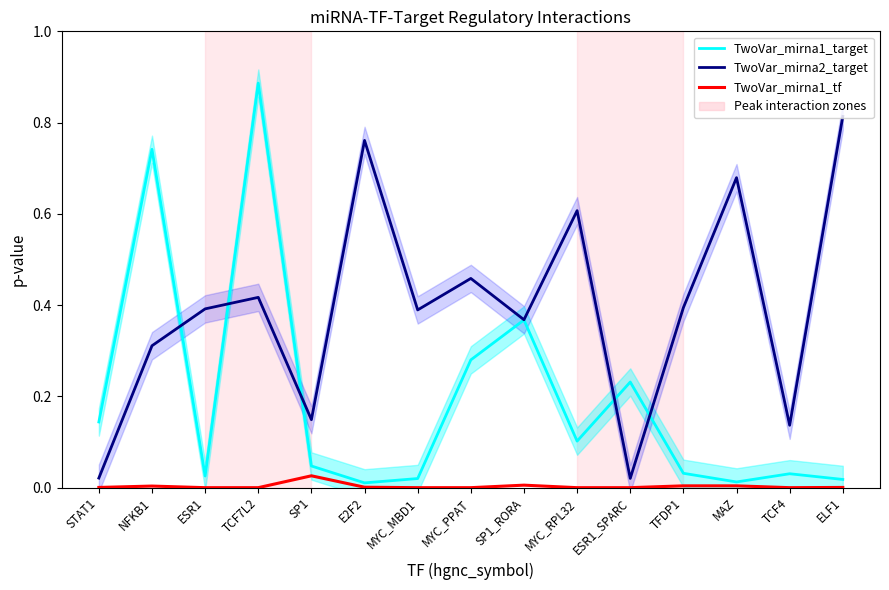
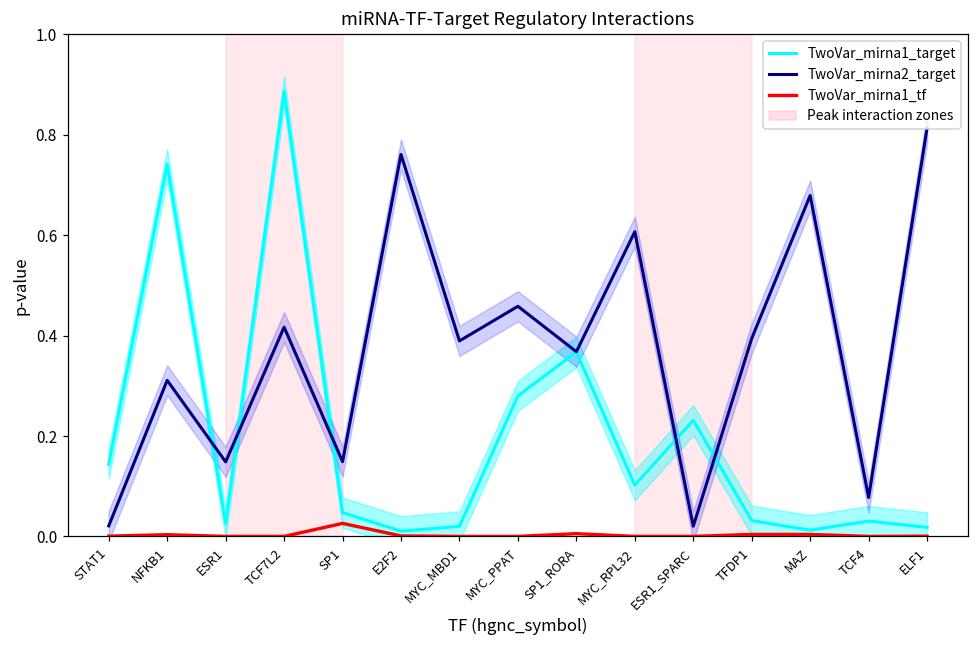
  {
    "TwoVar_mirna2_target": {
      "STAT1": 0.02,
      "NFKB1": 0.31,
-     "ESR1": 0.39,
+     "ESR1": 0.15,
      "TCF7L2": 0.42,
      "SP1": 0.15,
      "E2F2": 0.76,
      "MYC_MBD1": 0.39,
      "MYC_PPAT": 0.46,
      "MYC_RPL32": 0.61,
      "ESR1_SPARC": 0.02,
      "TFDP1": 0.39,
      "MAZ": 0.68,
-     "TCF4": 0.14
+     "TCF4": 0.08
    },
    "TwoVar_mirna1_tf": {
      "STAT1": 0.00,
      "NFKB1": 0.00,
      "ESR1": 0.00,
      "TCF7L2": 0.00,
      "SP1": 0.03,
      "E2F2": 0.00,
      "MYC_MBD1": 0.00,
      "MYC_PPAT": 0.00,
      "SP1_RORA": 0.01,
      "MYC_RPL32": 0.00,
      "ESR1_SPARC": 0.00,
      "TFDP1": 0.00,
      "MAZ": 0.00,
      "TCF4": 0.00,
      "ELF1": 0.00
    }
  }
